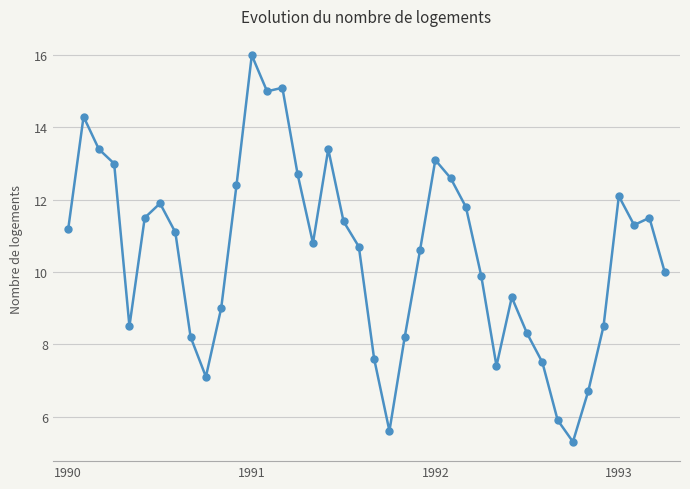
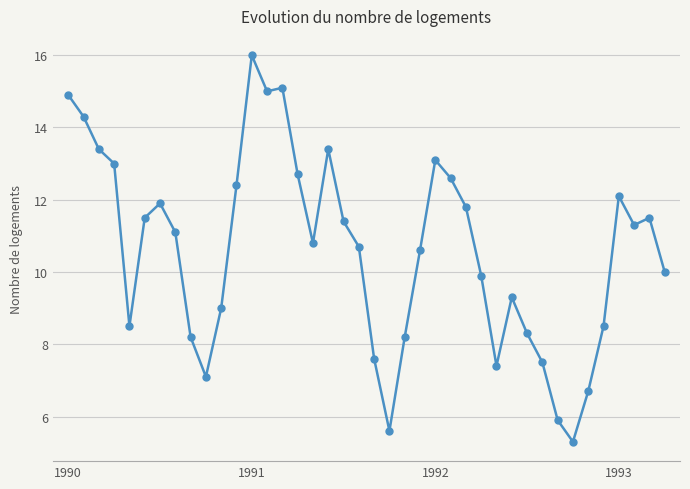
  {
-   "1990": 11.2,
+   "1990": 14.9,
    "1991": 16.0,
    "1992": 13.1,
    "1993": 12.1
  }
